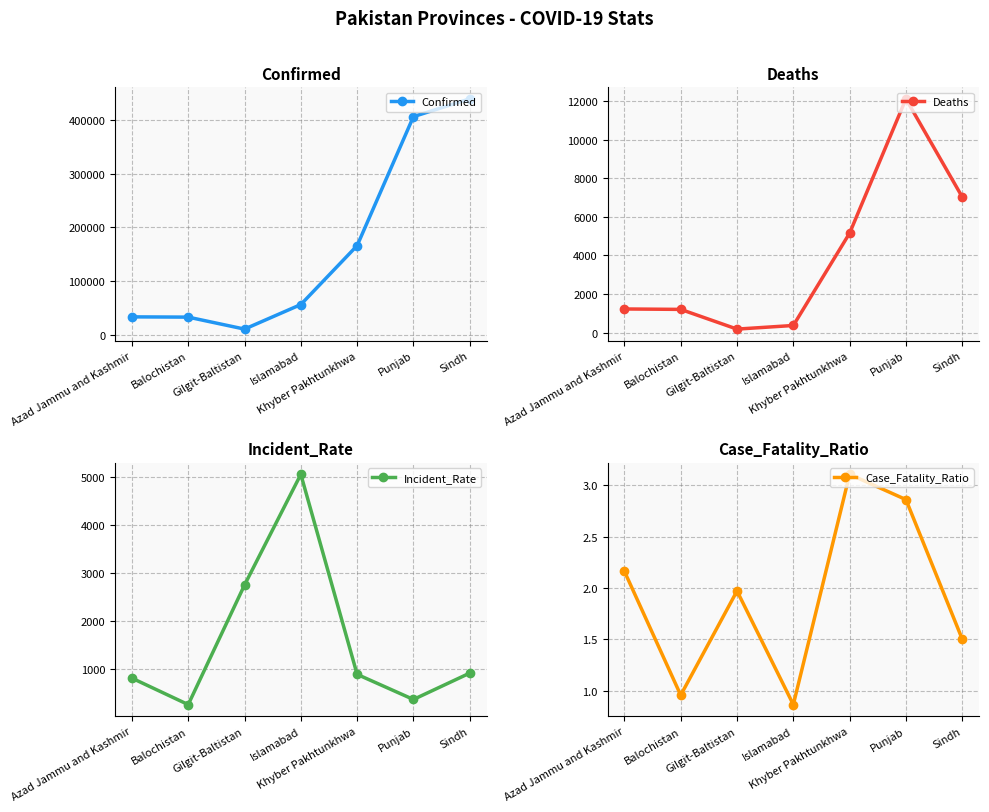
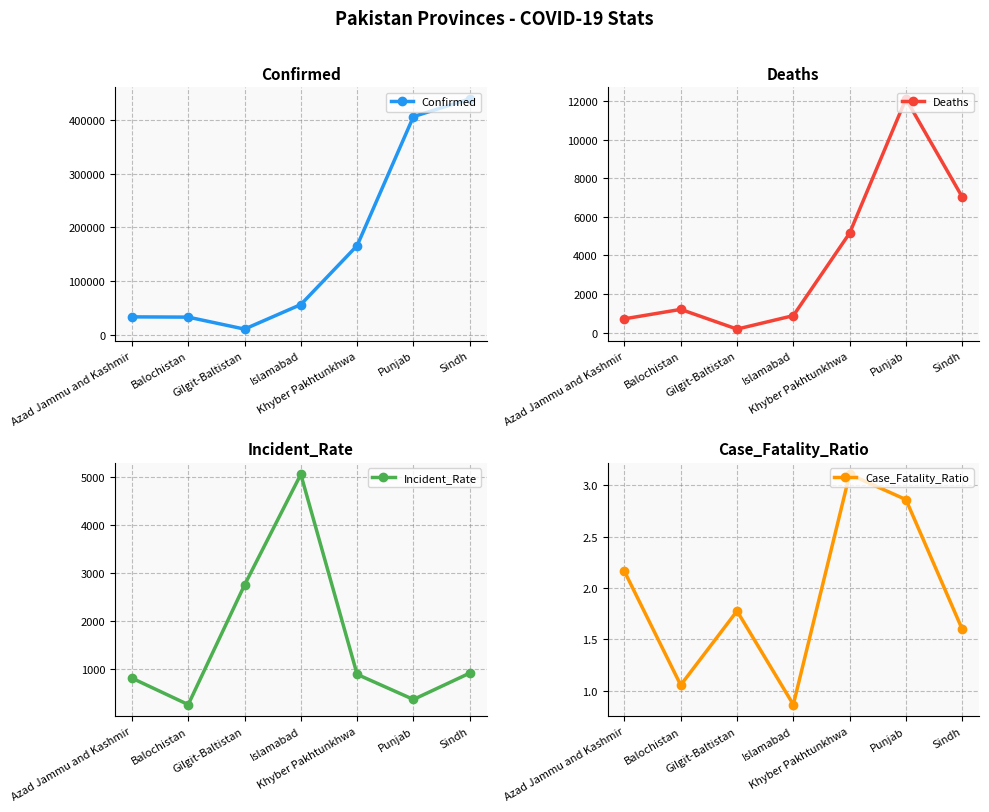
  {
    "Confirmed": {
      "Azad Jammu and Kashmir": 30000,
      "Balochistan": 30000,
      "Gilgit-Baltistan": 10000,
      "Islamabad": 60000,
      "Khyber Pakhtunkhwa": 170000,
      "Punjab": 410000
    },
    "Deaths": {
-     "Azad Jammu and Kashmir": 1200,
+     "Azad Jammu and Kashmir": 700,
      "Balochistan": 1200,
      "Gilgit-Baltistan": 200,
-     "Islamabad": 400,
+     "Islamabad": 900,
      "Khyber Pakhtunkhwa": 5200,
      "Sindh": 7000
    },
    "Incident_Rate": {
      "Azad Jammu and Kashmir": 800,
      "Balochistan": 300,
      "Gilgit-Baltistan": 2800,
      "Islamabad": 5100,
      "Khyber Pakhtunkhwa": 900,
      "Punjab": 400,
      "Sindh": 900
    },
    "Case_Fatality_Ratio": {
      "Azad Jammu and Kashmir": 2.16,
-     "Balochistan": 0.96,
-     "Gilgit-Baltistan": 1.97,
+     "Balochistan": 1.05,
+     "Gilgit-Baltistan": 1.78,
      "Islamabad": 0.86,
      "Punjab": 2.86,
-     "Sindh": 1.50
+     "Sindh": 1.60
    }
  }
